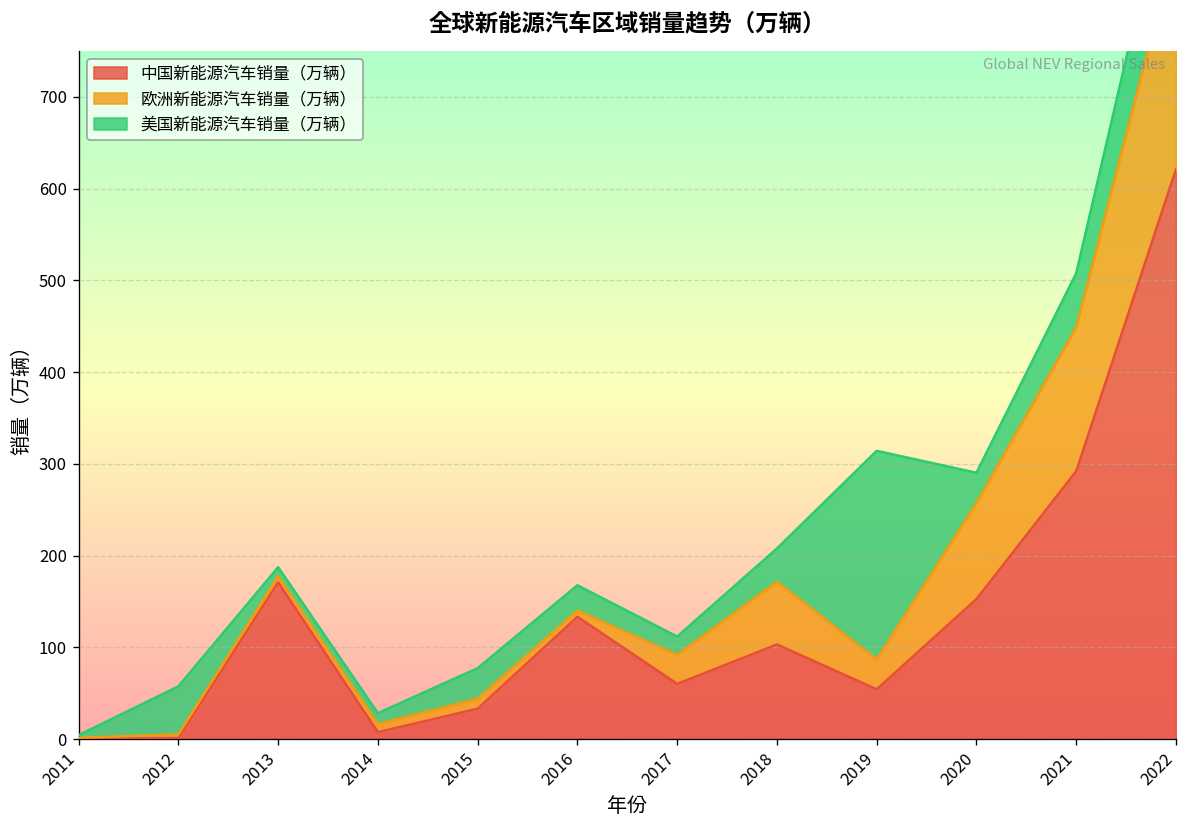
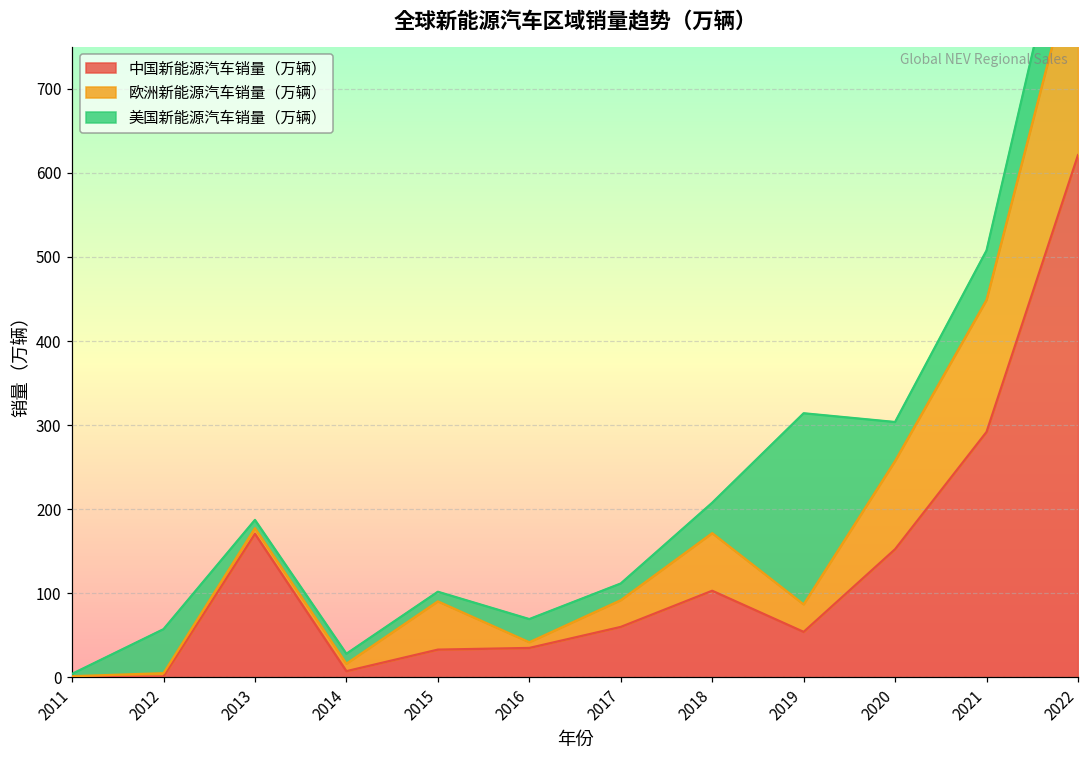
  {
    "中国新能源汽车销量（万辆）": {
      "2012": 0,
      "2013": 170,
      "2014": 10,
      "2015": 30,
-     "2016": 130,
+     "2016": 40,
      "2017": 60,
      "2018": 100,
      "2019": 50,
      "2020": 150,
      "2021": 290,
      "2022": 620
    },
    "欧洲新能源汽车销量（万辆）": {
      "2012": 0,
      "2013": 10,
      "2014": 10,
-     "2015": 10,
+     "2015": 60,
      "2016": 10,
      "2017": 30,
      "2018": 70,
      "2019": 30,
      "2020": 100,
      "2021": 160
    },
    "美国新能源汽车销量（万辆）": {
      "2012": 50,
      "2013": 10,
      "2014": 10,
-     "2015": 30,
+     "2015": 10,
      "2016": 30,
      "2017": 20,
      "2018": 40,
      "2019": 230,
-     "2020": 30,
+     "2020": 50,
      "2021": 60
    }
  }
